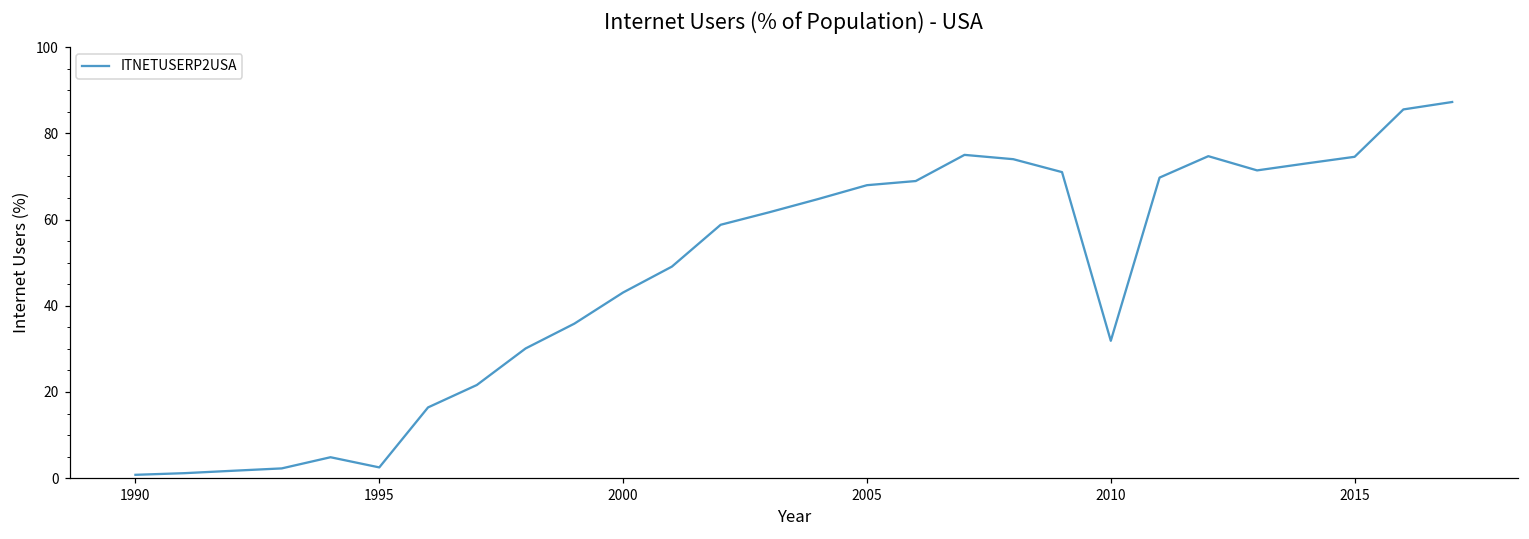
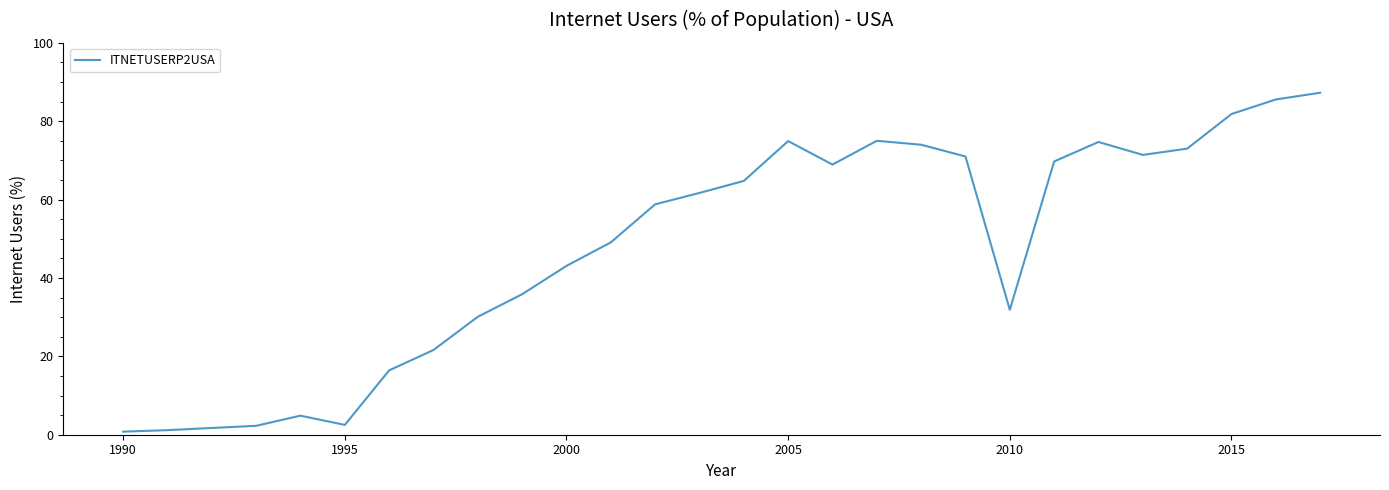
  {
    "1990": 1,
    "1995": 3,
    "2000": 43,
-   "2005": 68,
+   "2005": 75,
    "2010": 32,
-   "2015": 75
+   "2015": 82
  }
